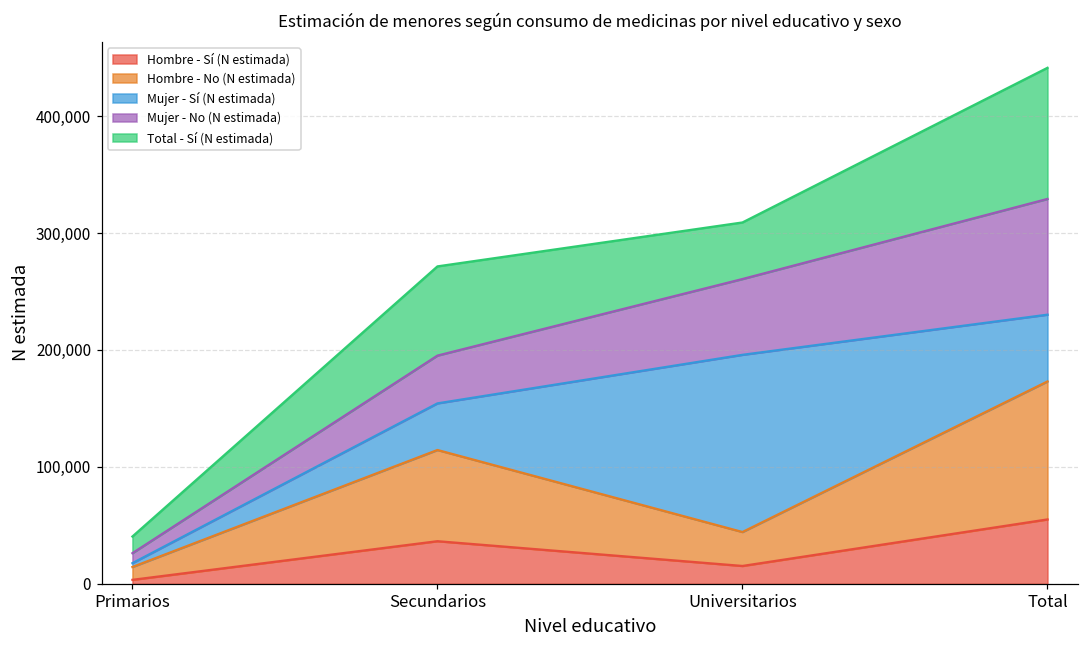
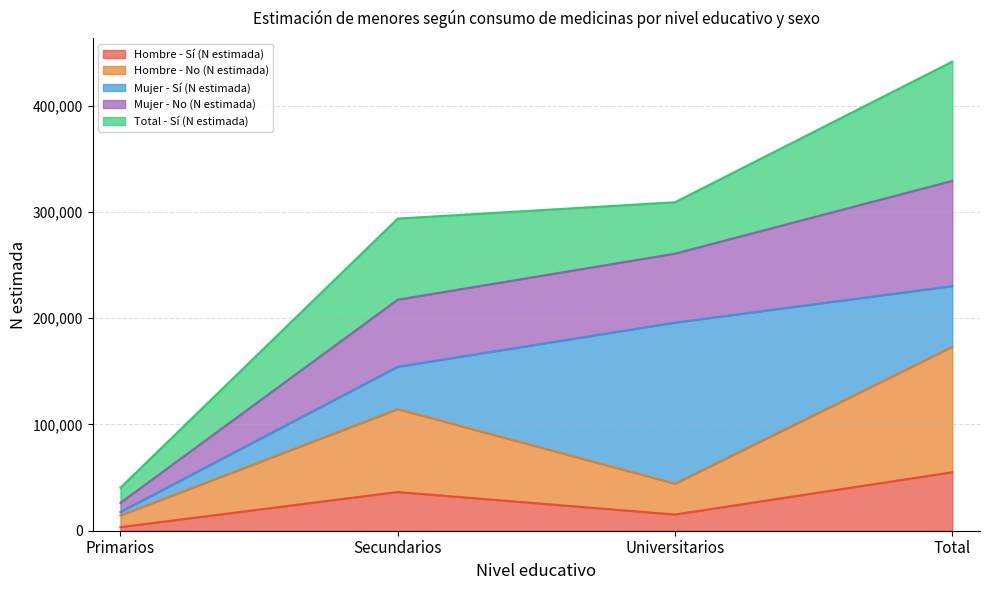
  {
    "Mujer - Sí (N estimada)": {
      "Primarios": "3,000",
      "Secundarios": "40,000",
      "Universitarios": "152,000",
      "Total": "57,000"
    },
    "Mujer - No (N estimada)": {
      "Primarios": "9,000",
-     "Secundarios": "41,000",
+     "Secundarios": "63,000",
      "Universitarios": "65,000",
      "Total": "99,000"
    },
    "Total - Sí (N estimada)": {
      "Primarios": "14,000",
      "Secundarios": "76,000",
      "Universitarios": "48,000",
      "Total": "112,000"
    }
  }
